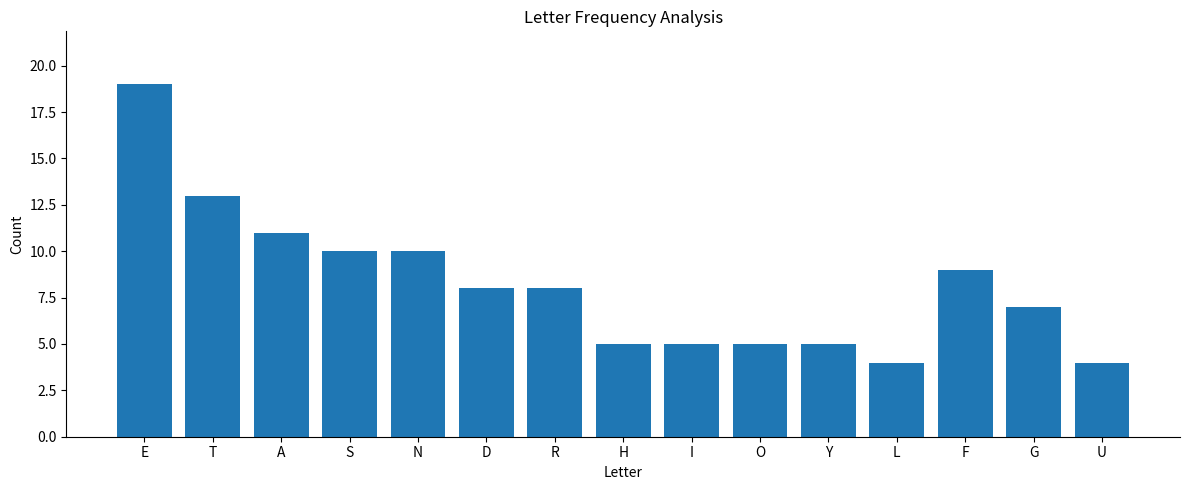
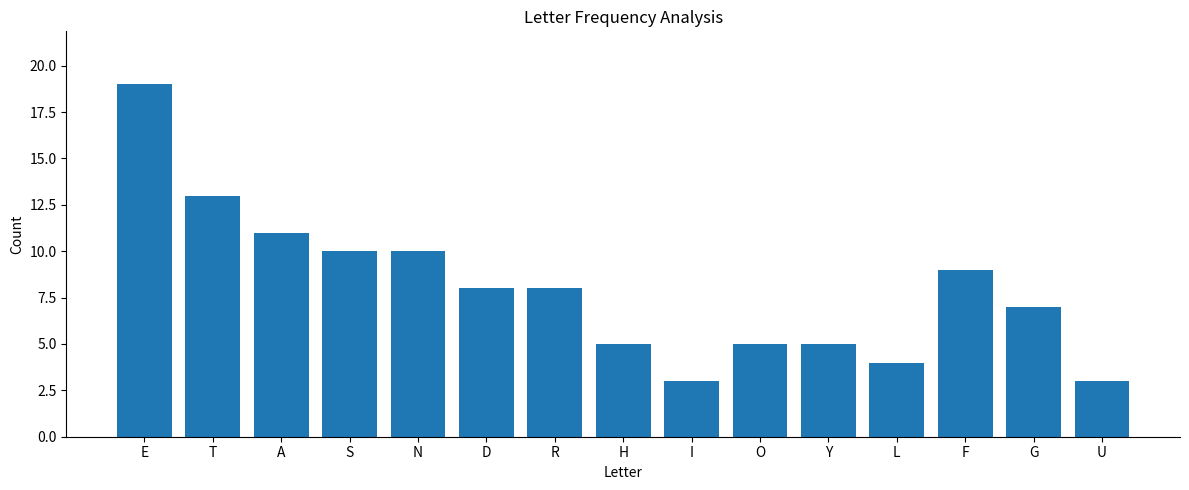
  {
    "E": 19,
    "T": 13,
    "A": 11,
    "S": 10,
    "N": 10,
    "D": 8,
    "R": 8,
    "H": 5,
-   "I": 5,
+   "I": 3,
    "O": 5,
    "Y": 5,
    "L": 4,
    "F": 9,
    "G": 7,
-   "U": 4
+   "U": 3
  }
